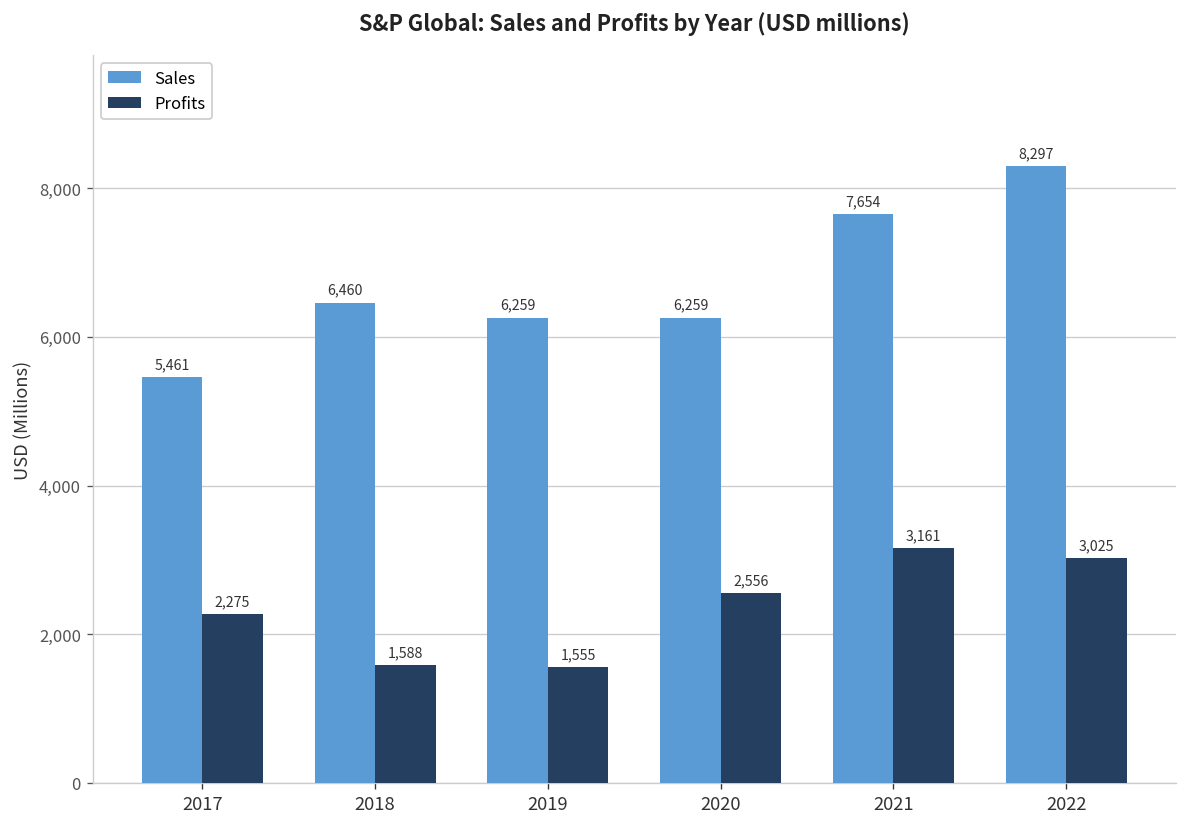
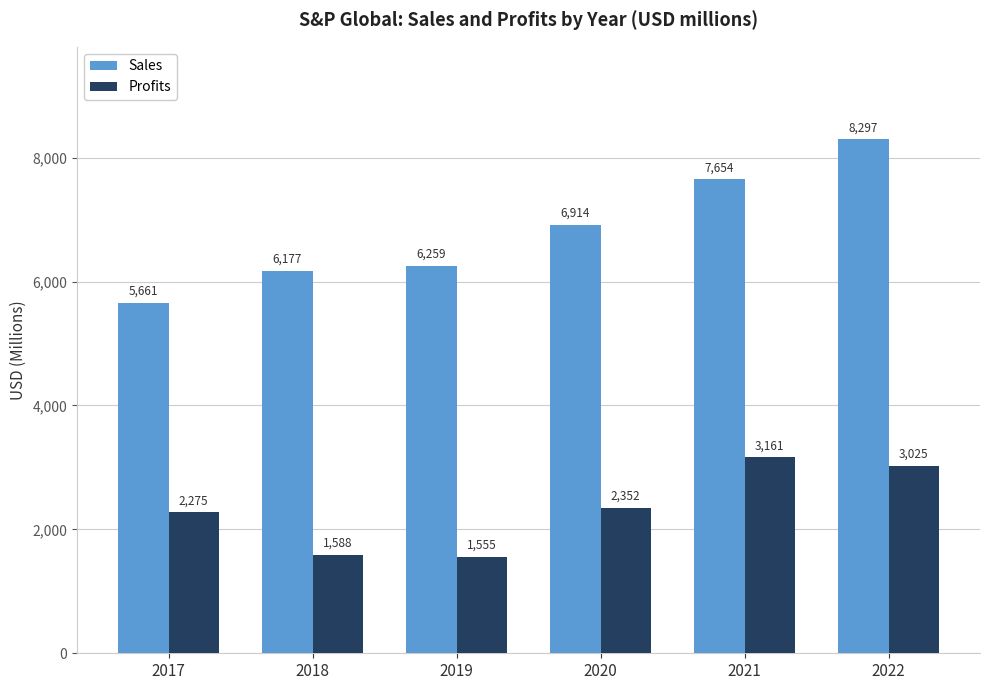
  {
    "Sales": {
-     "2017": "5,461",
-     "2018": "6,460",
+     "2017": "5,661",
+     "2018": "6,177",
      "2019": "6,259",
-     "2020": "6,259",
+     "2020": "6,914",
      "2021": "7,654",
      "2022": "8,297"
    },
    "Profits": {
      "2017": "2,275",
      "2018": "1,588",
      "2019": "1,555",
-     "2020": "2,556",
+     "2020": "2,352",
      "2021": "3,161",
      "2022": "3,025"
    }
  }
